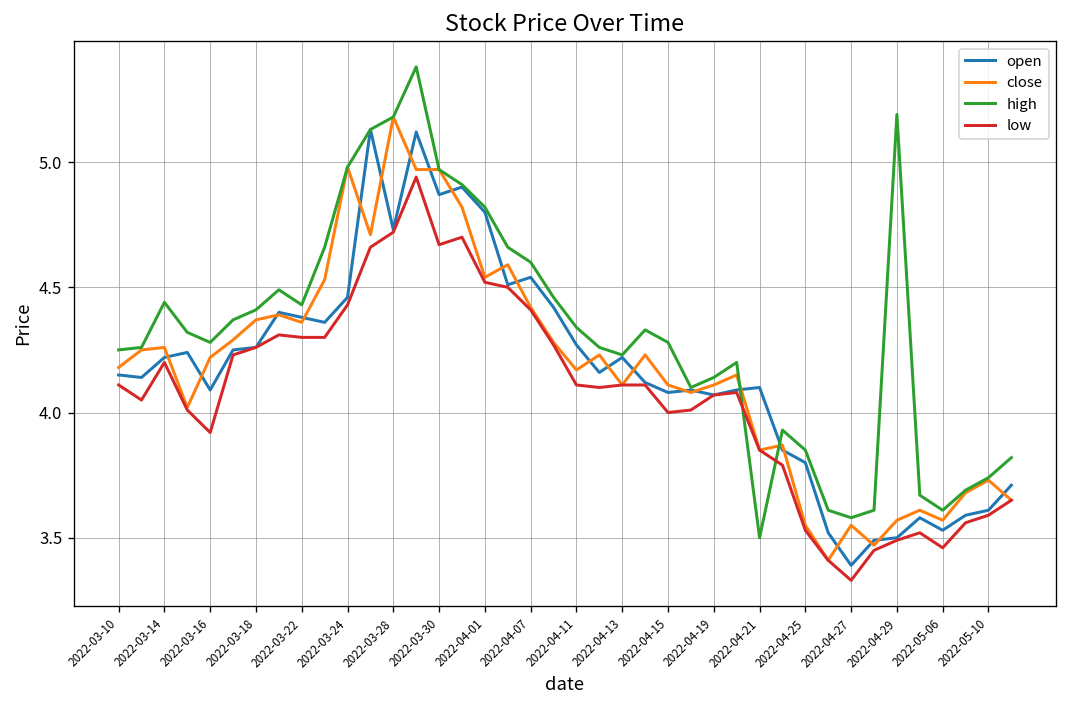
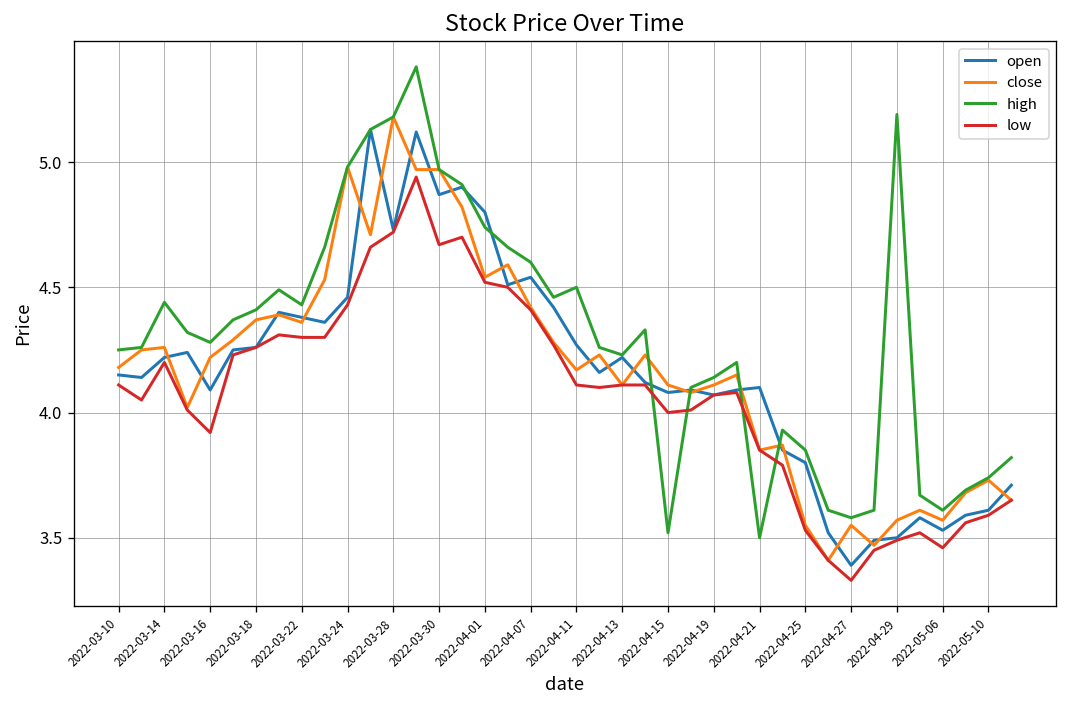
  {
    "open": {
      "2022-03-10": 4.15,
      "2022-03-14": 4.22,
      "2022-03-16": 4.09,
      "2022-03-22": 4.38,
      "2022-03-24": 4.46,
      "2022-03-30": 4.87,
      "2022-04-01": 4.80,
      "2022-04-07": 4.54,
      "2022-04-11": 4.27,
      "2022-04-15": 4.08,
      "2022-04-21": 4.10,
      "2022-04-25": 3.80,
      "2022-04-27": 3.39,
      "2022-05-06": 3.53,
      "2022-05-10": 3.61
    },
    "close": {
      "2022-03-10": 4.18,
      "2022-03-14": 4.26,
      "2022-03-16": 4.22,
      "2022-03-18": 4.37,
      "2022-03-22": 4.36,
      "2022-04-01": 4.54,
      "2022-04-11": 4.17,
      "2022-04-15": 4.11,
      "2022-04-19": 4.11,
      "2022-04-25": 3.55,
      "2022-04-27": 3.55,
      "2022-04-29": 3.57,
      "2022-05-06": 3.57
    },
    "high": {
      "2022-03-10": 4.25,
      "2022-03-14": 4.44,
      "2022-03-16": 4.28,
      "2022-03-18": 4.41,
      "2022-03-22": 4.43,
-     "2022-04-01": 4.82,
+     "2022-04-01": 4.74,
      "2022-04-07": 4.60,
-     "2022-04-11": 4.34,
-     "2022-04-15": 4.28,
+     "2022-04-11": 4.50,
+     "2022-04-15": 3.52,
      "2022-04-19": 4.14,
      "2022-04-21": 3.50,
      "2022-04-25": 3.85,
      "2022-04-27": 3.58,
      "2022-04-29": 5.19,
      "2022-05-06": 3.61
    },
    "low": {
      "2022-03-10": 4.11,
      "2022-03-14": 4.20,
      "2022-03-16": 3.92,
      "2022-03-22": 4.30,
      "2022-03-24": 4.43,
      "2022-03-30": 4.67,
      "2022-04-01": 4.52,
      "2022-04-11": 4.11,
      "2022-04-15": 4.00,
      "2022-04-25": 3.53,
      "2022-04-27": 3.33,
      "2022-05-06": 3.46,
      "2022-05-10": 3.59
    }
  }
